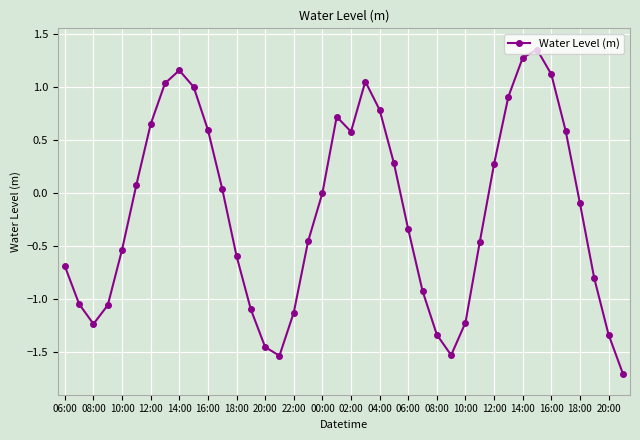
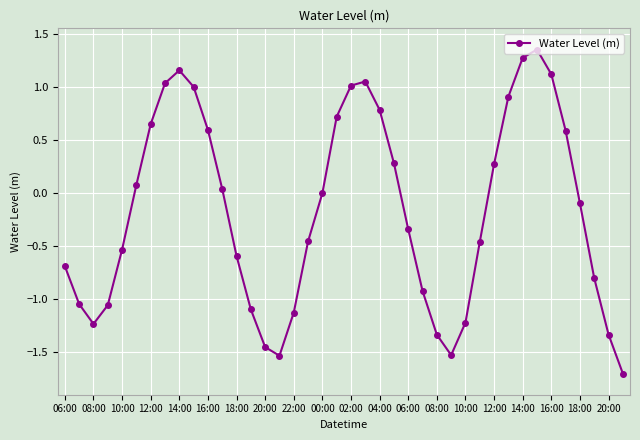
  {
    "22:00": -1.12,
    "00:00": 0.00,
-   "02:00": 0.58,
+   "02:00": 1.02,
    "04:00": 0.79
  }
